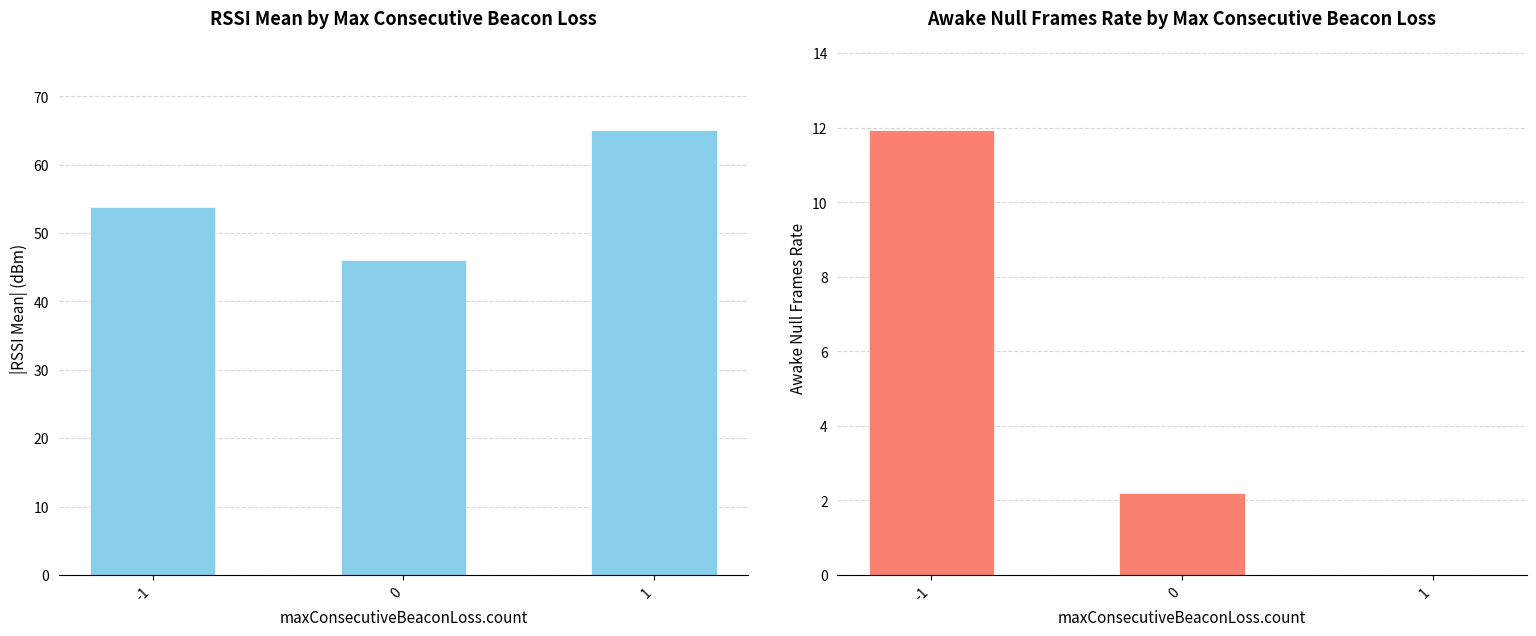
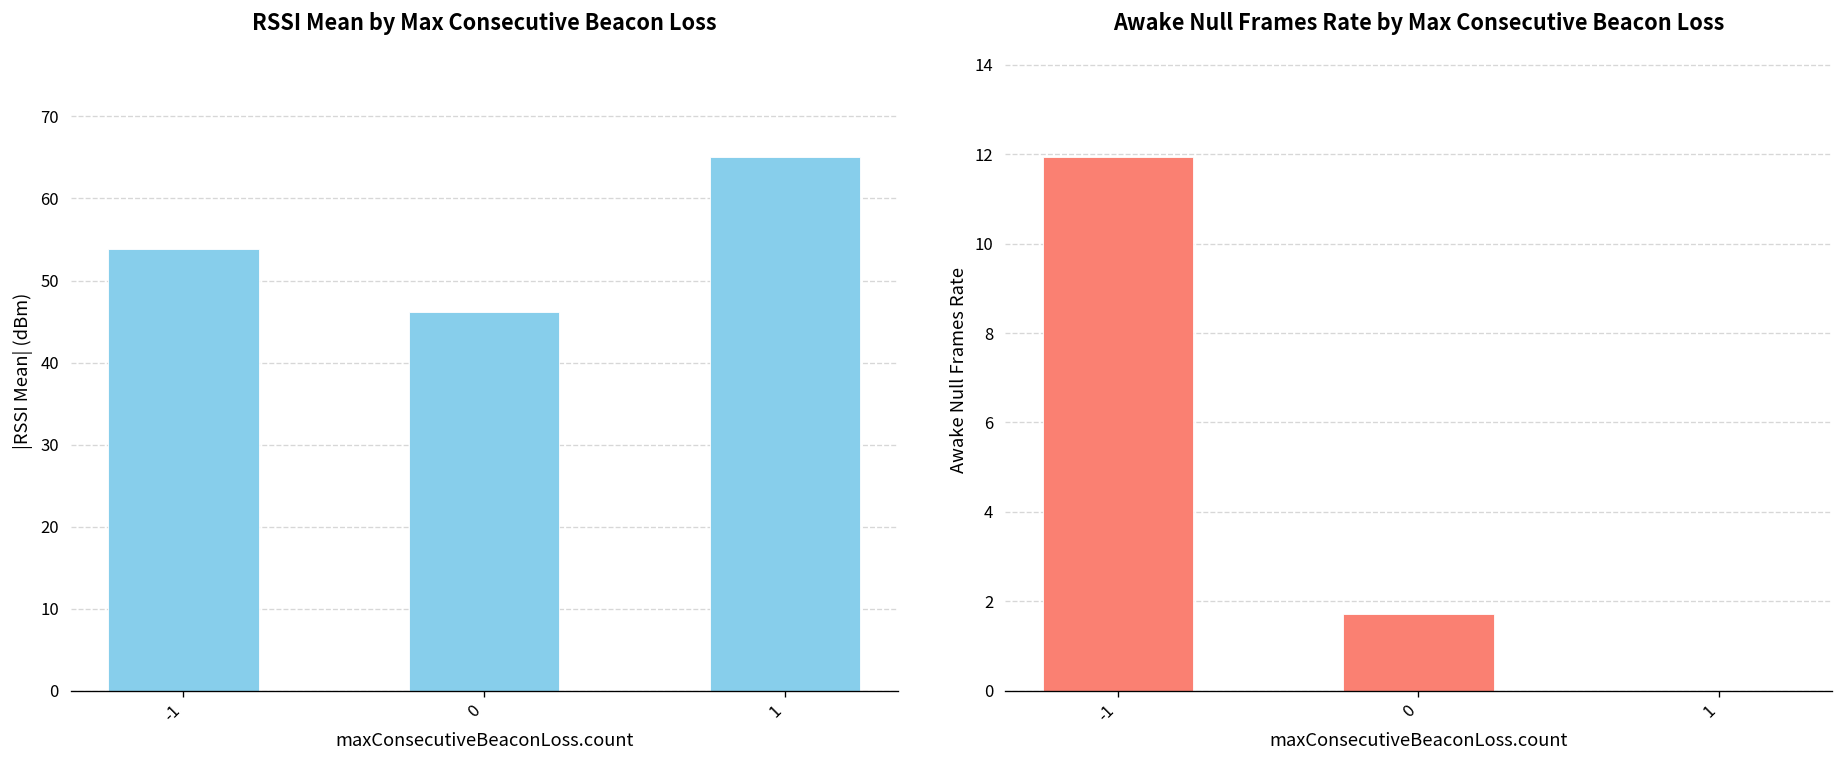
  {
    "RSSI Mean by Max Consecutive Beacon Loss": {
      "-1": 54,
      "0": 46,
      "1": 65
    },
    "Awake Null Frames Rate by Max Consecutive Beacon Loss": {
      "-1": 11.9,
-     "0": 2.2,
+     "0": 1.7,
      "1": 0.0
    }
  }
